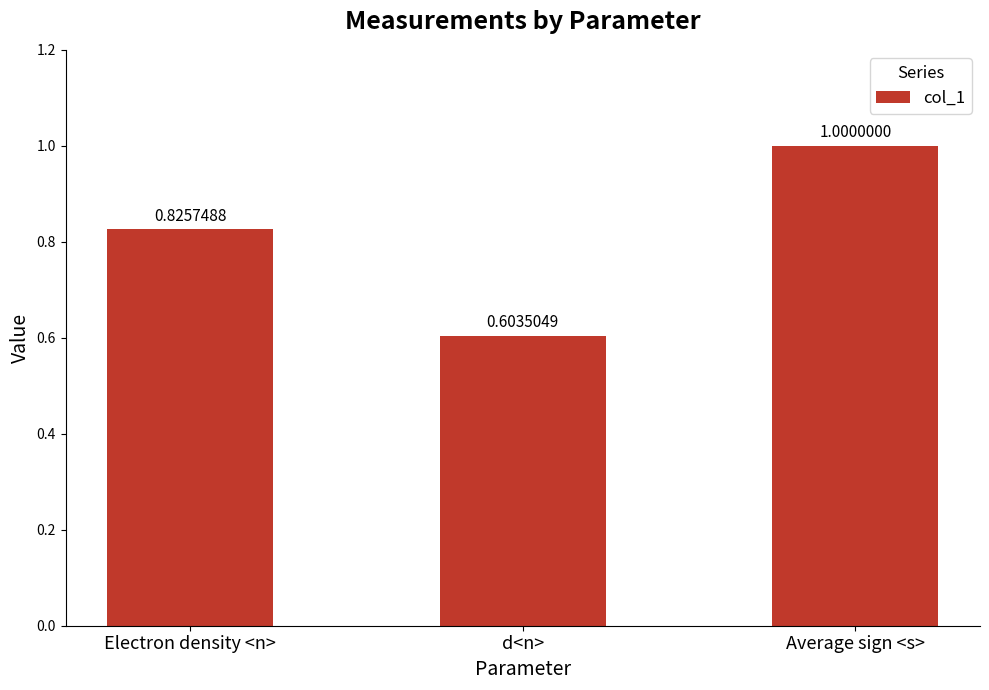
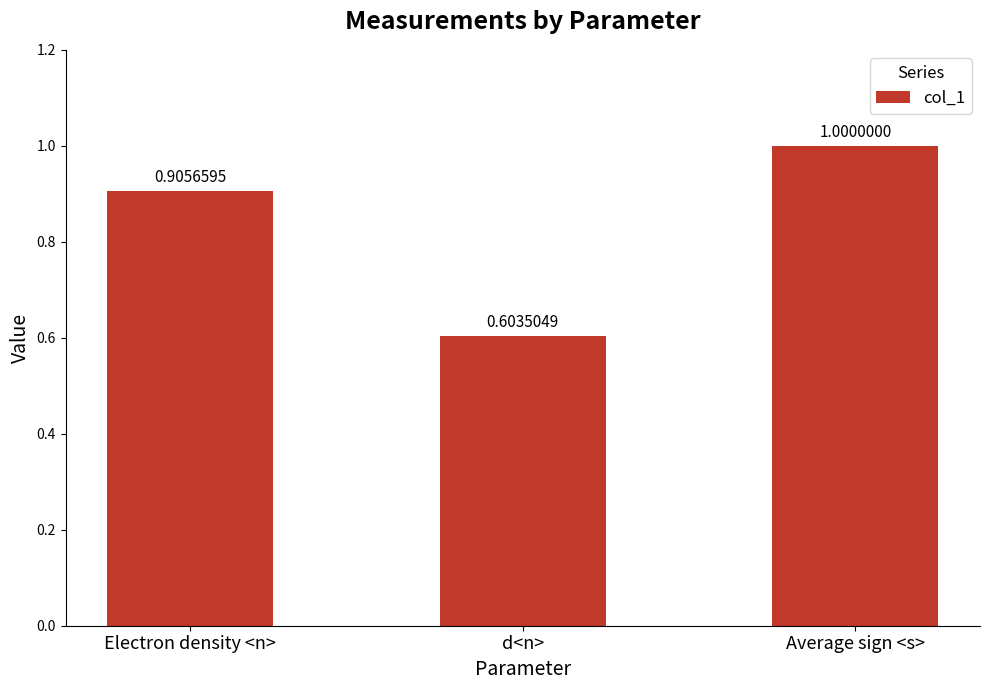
  {
-   "Electron density <n>": 0.8257488,
+   "Electron density <n>": 0.9056595,
    "d<n>": 0.6035049,
    "Average sign <s>": 1.0000000
  }
